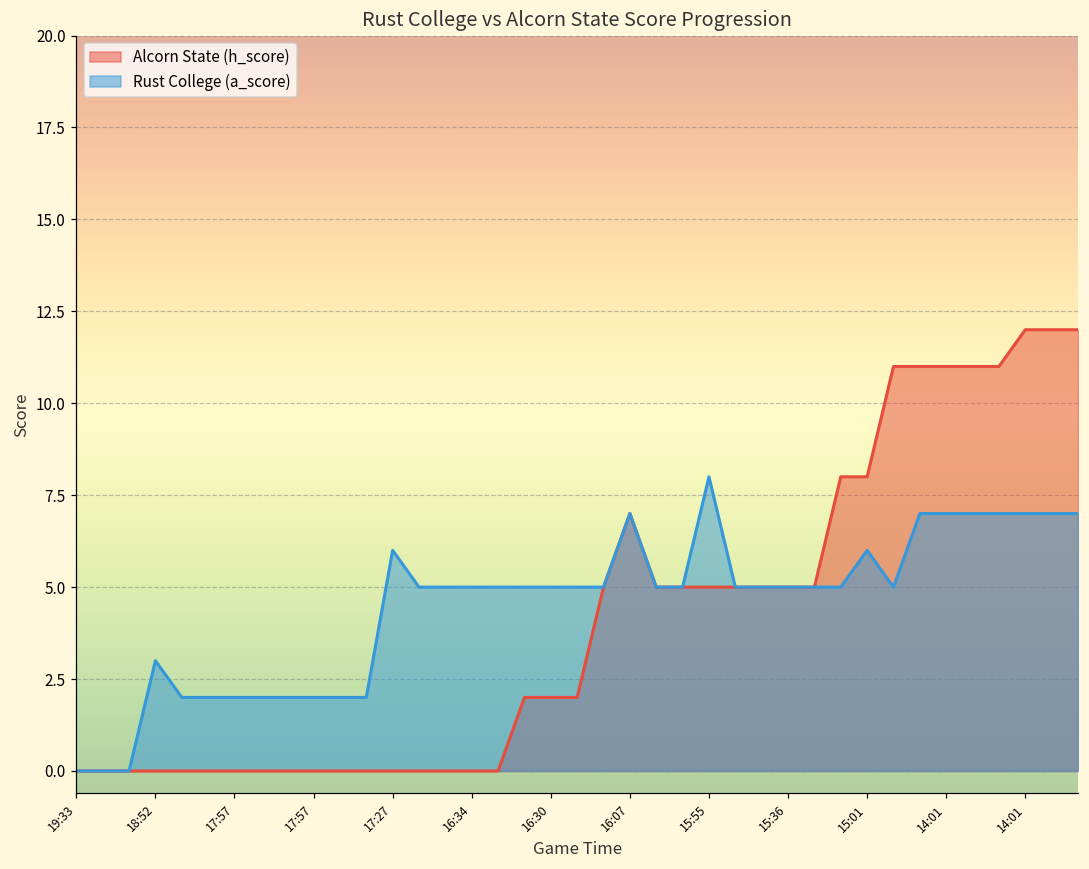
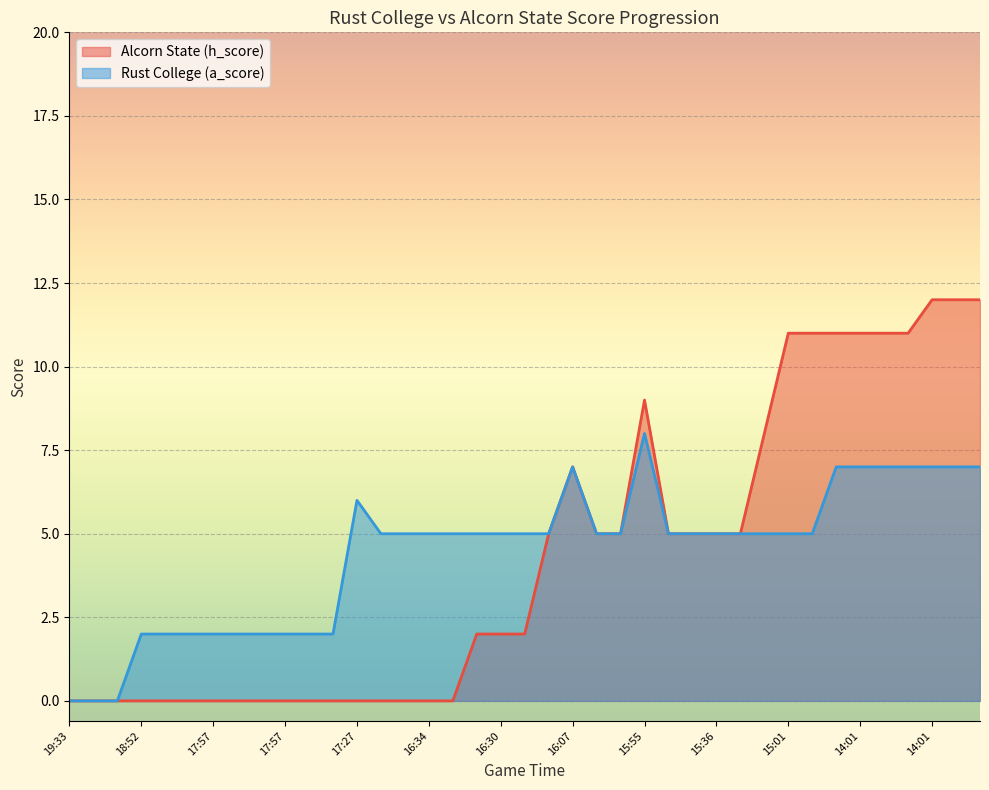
  {
    "Alcorn State (h_score)": {
      "18:52": 0,
      "17:27": 0,
-     "15:55": 5,
-     "15:01": 8
+     "15:55": 9,
+     "15:01": 11
    },
    "Rust College (a_score)": {
-     "18:52": 3,
+     "18:52": 2,
      "17:27": 6,
      "15:55": 8,
-     "15:01": 6
+     "15:01": 5
    }
  }
